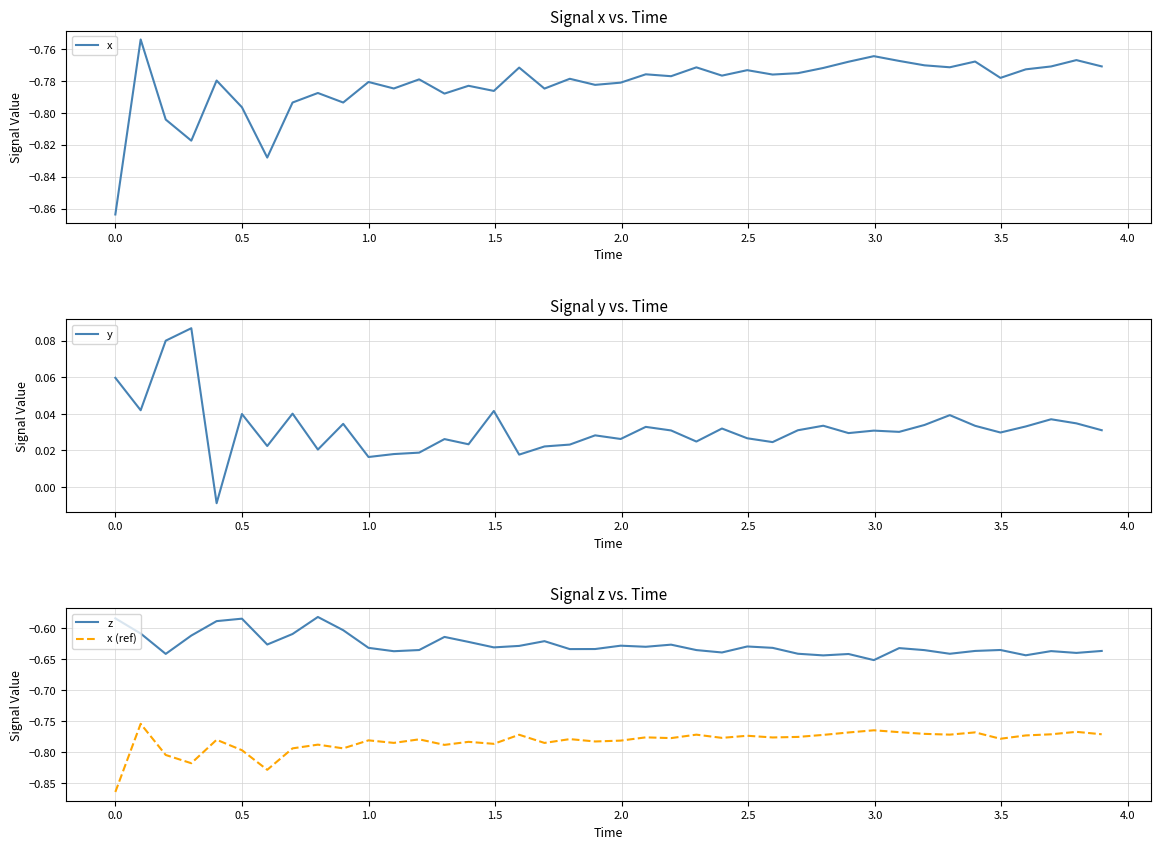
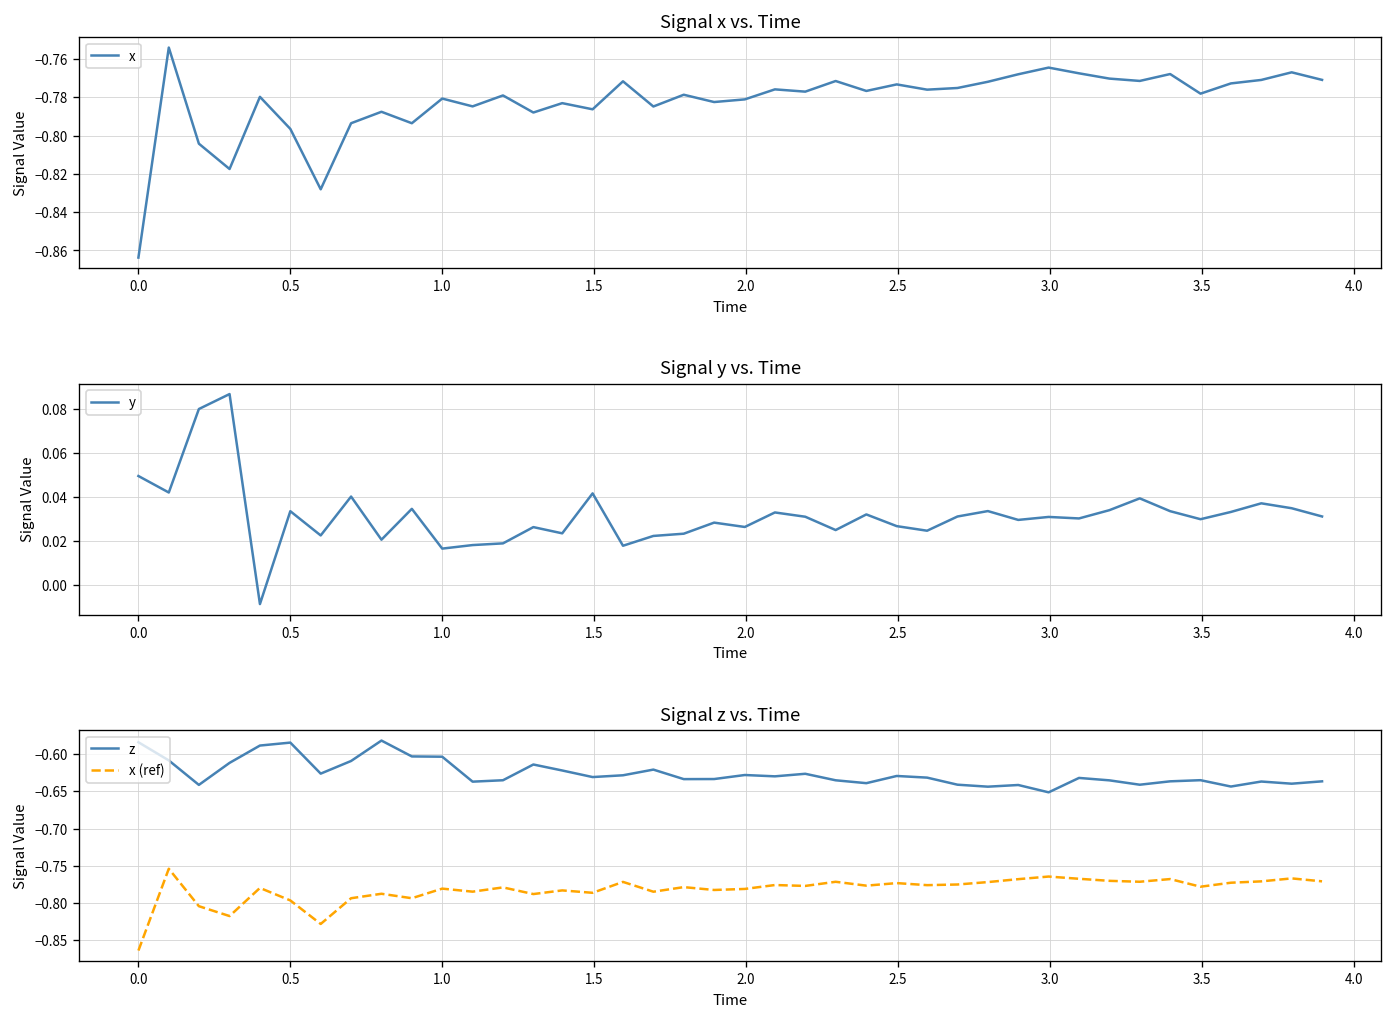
  {
    "Signal x vs. Time": {
      "0.0": -0.864,
      "0.5": -0.796,
      "1.0": -0.781
    },
    "Signal y vs. Time": {
-     "0.0": 0.060,
-     "0.5": 0.040,
+     "0.0": 0.050,
+     "0.5": 0.033,
      "1.0": 0.016
    },
    "Signal z vs. Time": {
      "z": {
        "0.5": -0.58,
-       "1.0": -0.63
+       "1.0": -0.60
      },
      "x (ref)": {
        "0.0": -0.86,
        "0.5": -0.80,
        "1.0": -0.78
      }
    }
  }
